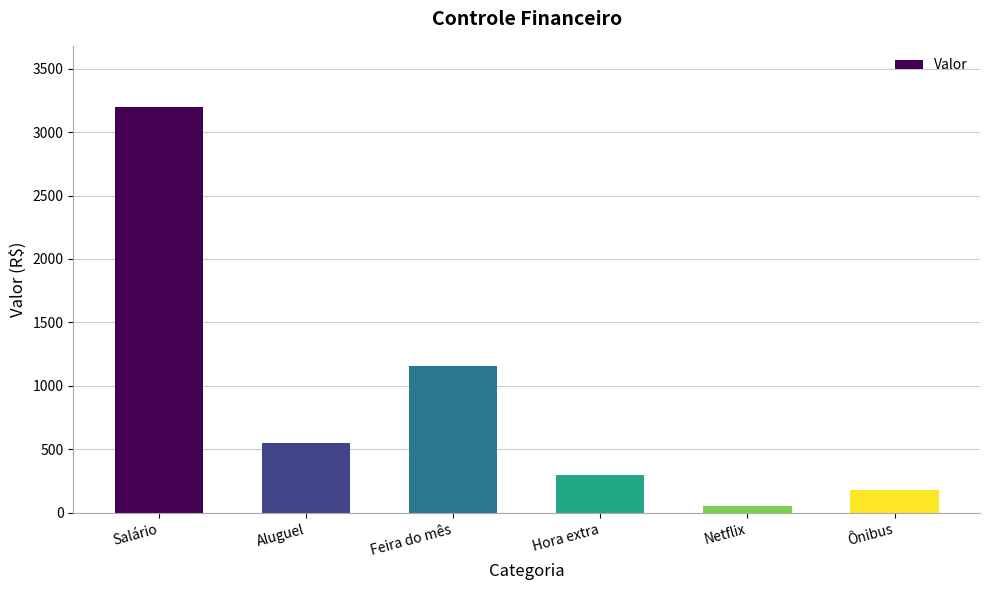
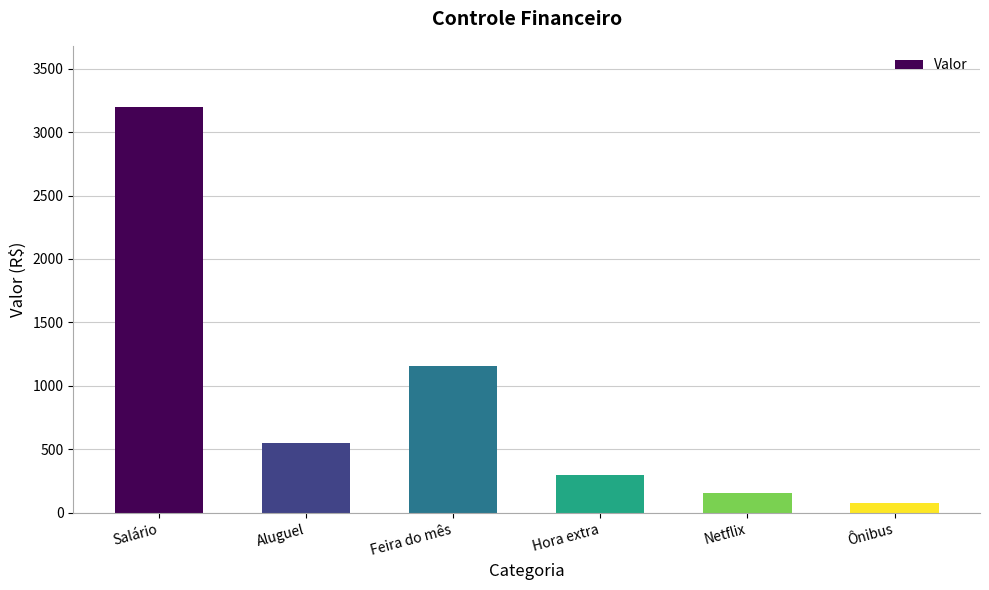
  {
    "Salário": 3200,
    "Aluguel": 550,
    "Feira do mês": 1150,
    "Hora extra": 300,
-   "Netflix": 60,
-   "Ônibus": 180
+   "Netflix": 160,
+   "Ônibus": 80
  }
